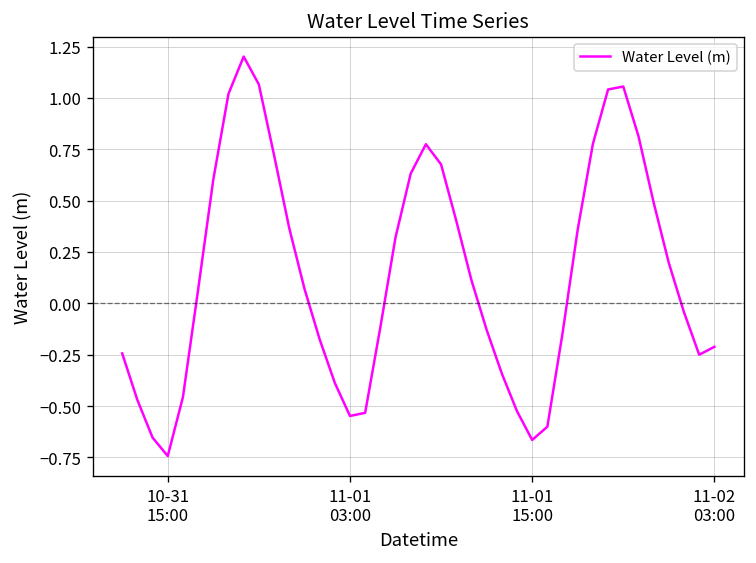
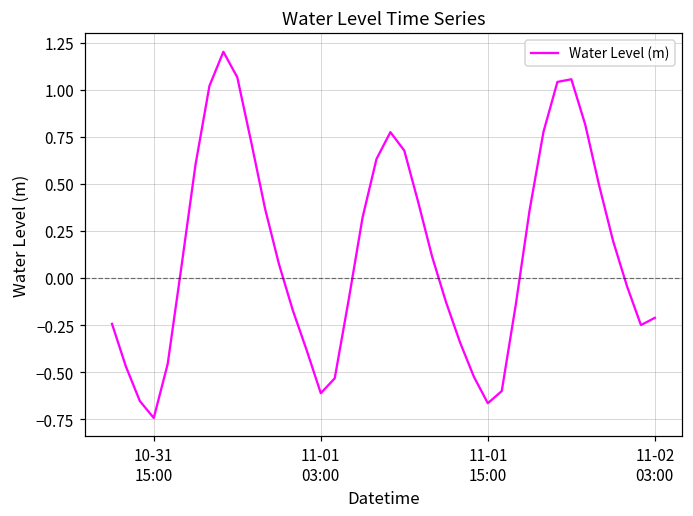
  {
    "10-31 15:00": -0.74,
-   "11-01 03:00": -0.55,
+   "11-01 03:00": -0.61,
    "11-01 15:00": -0.67,
    "11-02 03:00": -0.21
  }
